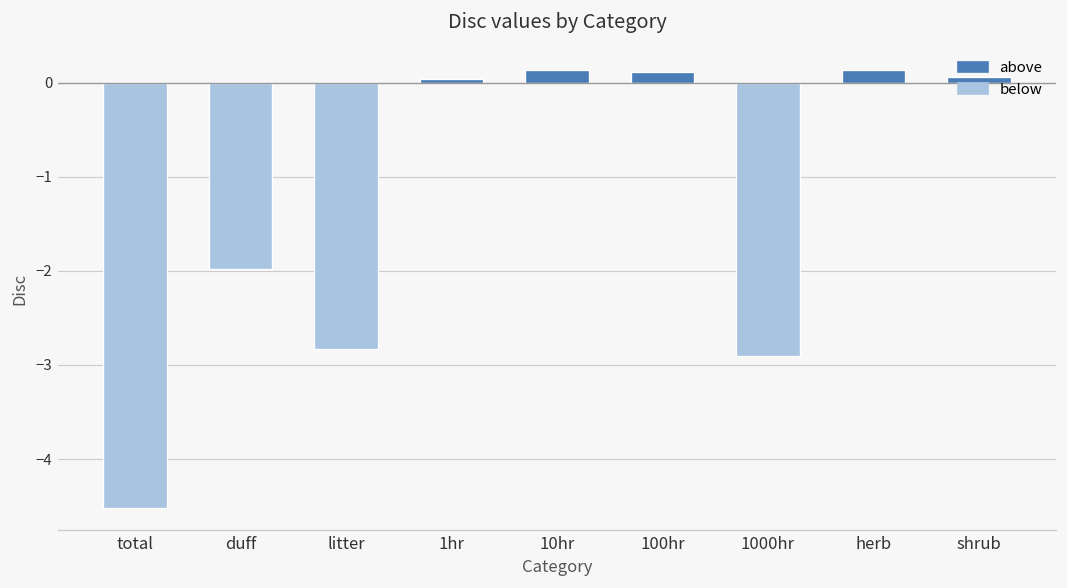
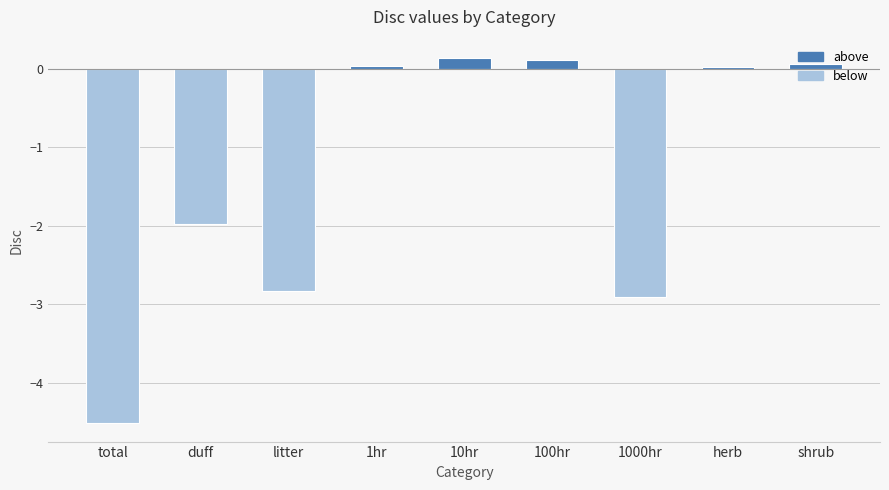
  {
    "total": -4.5,
    "duff": -2.0,
    "litter": -2.8,
    "1hr": 0.0,
    "10hr": 0.1,
    "100hr": 0.1,
    "1000hr": -2.9,
-   "herb": 0.1,
+   "herb": 0.0,
    "shrub": 0.1
  }
